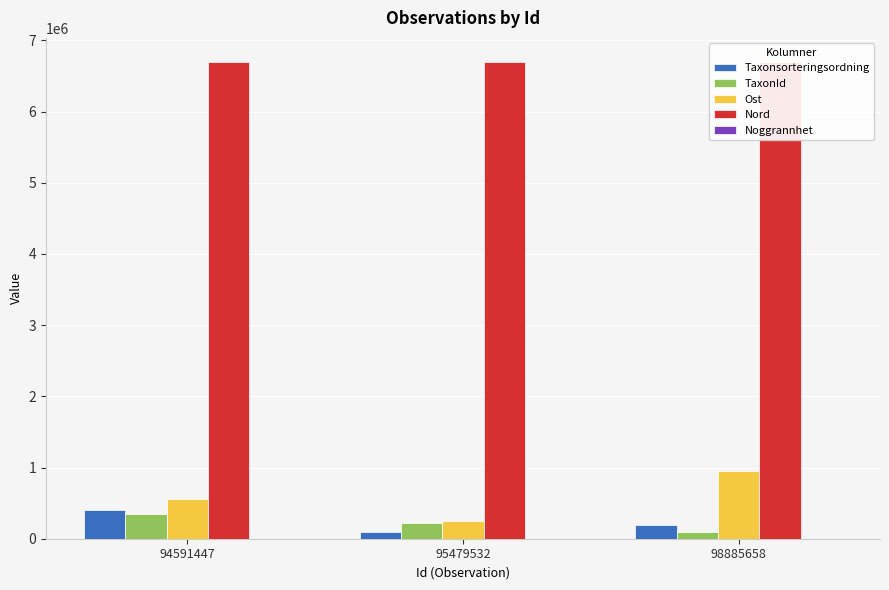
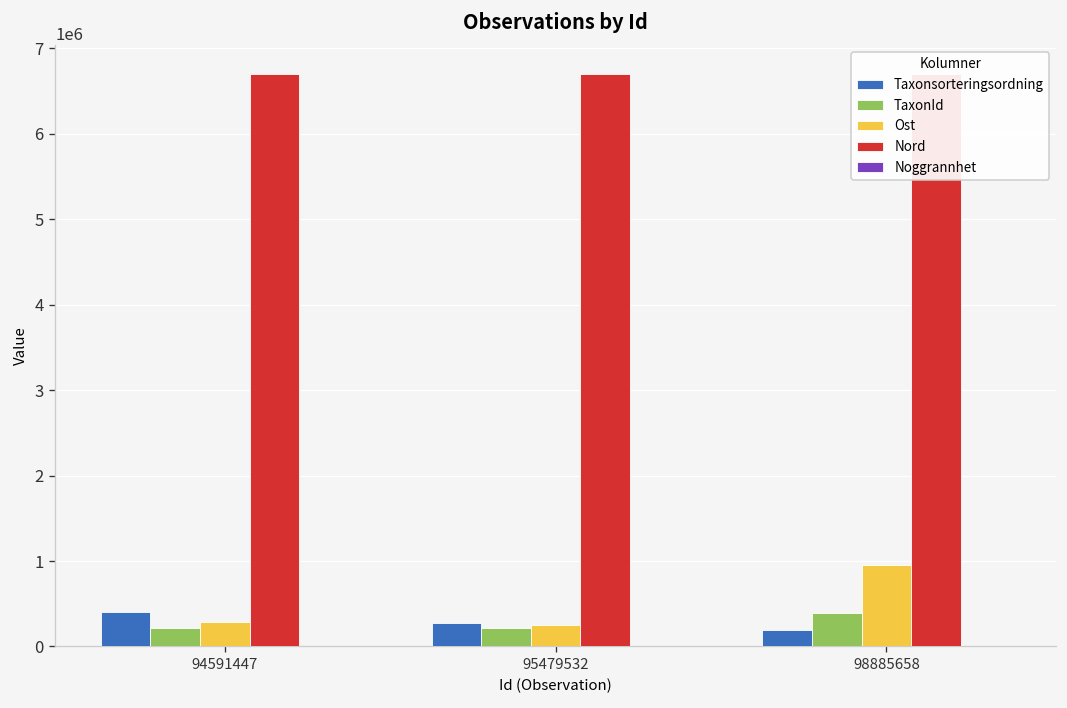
  {
    "Taxonsorteringsordning": {
      "94591447": 400000,
-     "95479532": 100000,
+     "95479532": 300000,
      "98885658": 200000
    },
    "TaxonId": {
-     "94591447": 300000,
+     "94591447": 200000,
      "95479532": 200000,
-     "98885658": 100000
+     "98885658": 400000
    },
    "Ost": {
-     "94591447": 600000,
+     "94591447": 300000,
      "95479532": 300000,
      "98885658": 1000000
    },
    "Nord": {
      "94591447": 6700000,
      "95479532": 6700000
    }
  }
